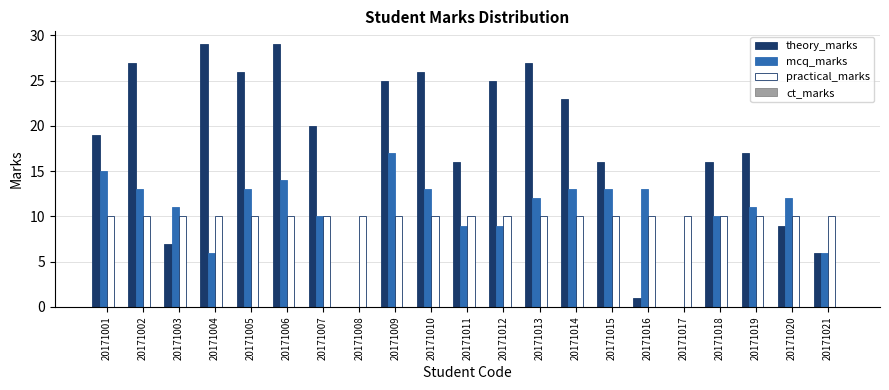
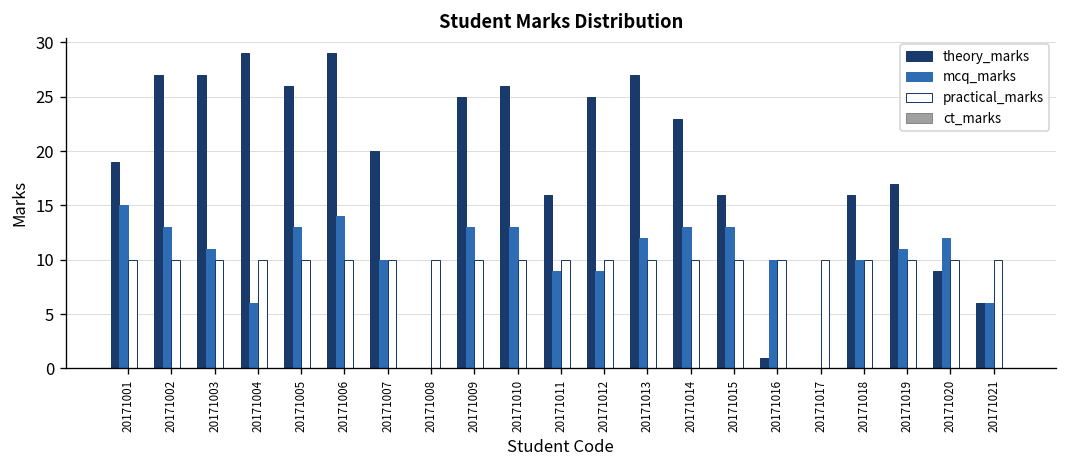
  {
    "theory_marks": {
      "20171001": 19,
      "20171002": 27,
-     "20171003": 7,
+     "20171003": 27,
      "20171004": 29,
      "20171005": 26,
      "20171006": 29,
      "20171007": 20,
      "20171008": 0,
      "20171009": 25,
      "20171010": 26,
      "20171011": 16,
      "20171012": 25,
      "20171013": 27,
      "20171014": 23,
      "20171015": 16,
      "20171016": 1,
      "20171017": 0,
      "20171018": 16,
      "20171019": 17,
      "20171020": 9,
      "20171021": 6
    },
    "mcq_marks": {
      "20171001": 15,
      "20171002": 13,
      "20171003": 11,
      "20171004": 6,
      "20171005": 13,
      "20171006": 14,
      "20171007": 10,
      "20171008": 0,
-     "20171009": 17,
+     "20171009": 13,
      "20171010": 13,
      "20171011": 9,
      "20171012": 9,
      "20171013": 12,
      "20171014": 13,
      "20171015": 13,
-     "20171016": 13,
+     "20171016": 10,
      "20171017": 0,
      "20171018": 10,
      "20171019": 11,
      "20171020": 12,
      "20171021": 6
    },
    "practical_marks": {
      "20171001": 10,
      "20171002": 10,
      "20171003": 10,
      "20171004": 10,
      "20171005": 10,
      "20171006": 10,
      "20171007": 10,
      "20171008": 10,
      "20171009": 10,
      "20171010": 10,
      "20171011": 10,
      "20171012": 10,
      "20171013": 10,
      "20171014": 10,
      "20171015": 10,
      "20171016": 10,
      "20171017": 10,
      "20171018": 10,
      "20171019": 10,
      "20171020": 10,
      "20171021": 10
    },
    "ct_marks": {
      "20171001": 0,
      "20171002": 0,
      "20171003": 0,
      "20171004": 0,
      "20171005": 0,
      "20171006": 0,
      "20171007": 0,
      "20171008": 0,
      "20171009": 0,
      "20171010": 0,
      "20171011": 0,
      "20171012": 0,
      "20171013": 0,
      "20171014": 0,
      "20171015": 0,
      "20171016": 0,
      "20171017": 0,
      "20171018": 0,
      "20171019": 0,
      "20171020": 0,
      "20171021": 0
    }
  }
